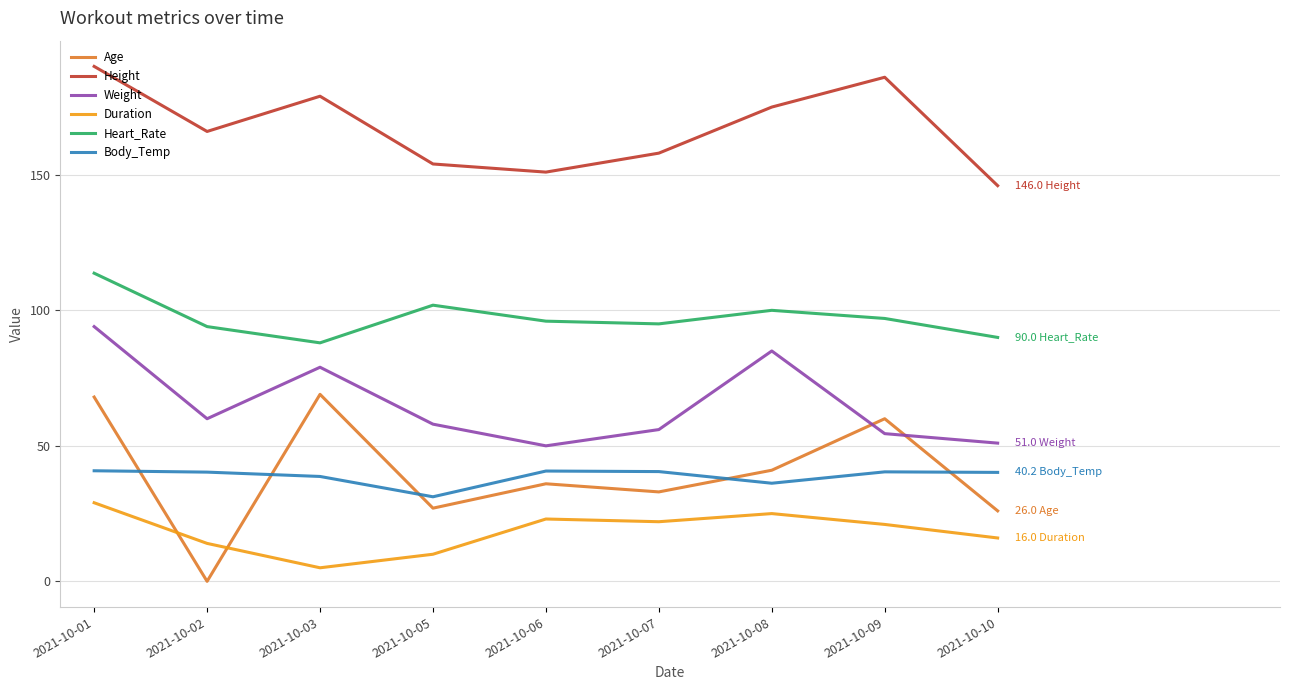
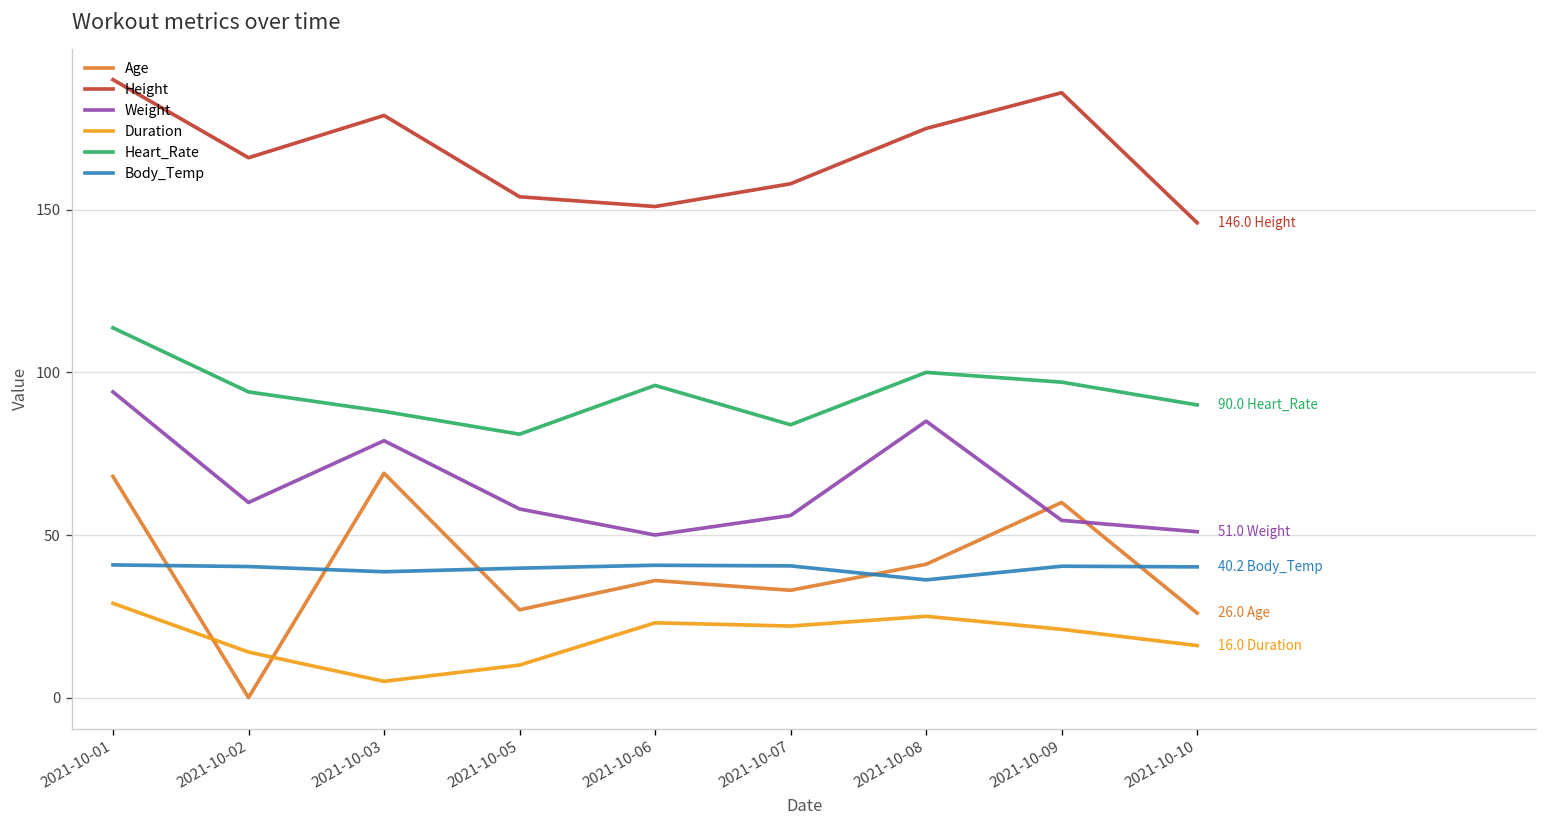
  {
    "Height": {
      "2021-10-10": 146.0
    },
    "Weight": {
      "2021-10-10": 51.0
    },
    "Heart_Rate": {
      "2021-10-01": 114,
      "2021-10-02": 94,
      "2021-10-03": 88,
-     "2021-10-05": 102,
+     "2021-10-05": 81,
      "2021-10-06": 96,
-     "2021-10-07": 95,
+     "2021-10-07": 84,
      "2021-10-08": 100,
      "2021-10-09": 97
    },
    "Body_Temp": {
      "2021-10-01": 41,
      "2021-10-02": 40,
      "2021-10-03": 39,
-     "2021-10-05": 31,
+     "2021-10-05": 40,
      "2021-10-06": 41,
      "2021-10-07": 41,
      "2021-10-08": 36,
      "2021-10-09": 40
    }
  }
